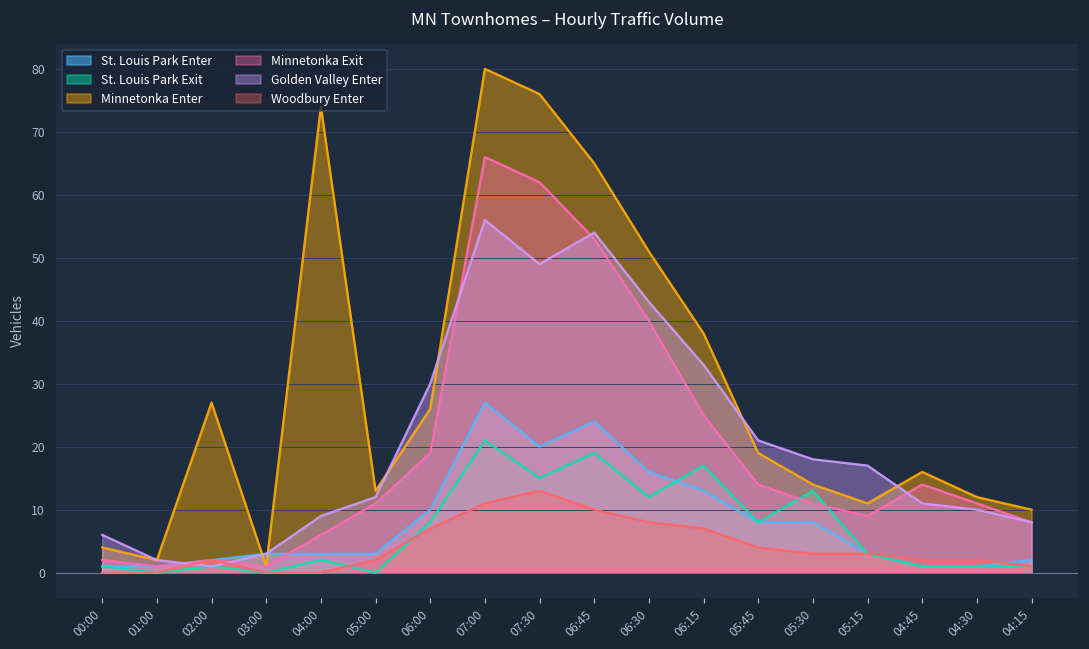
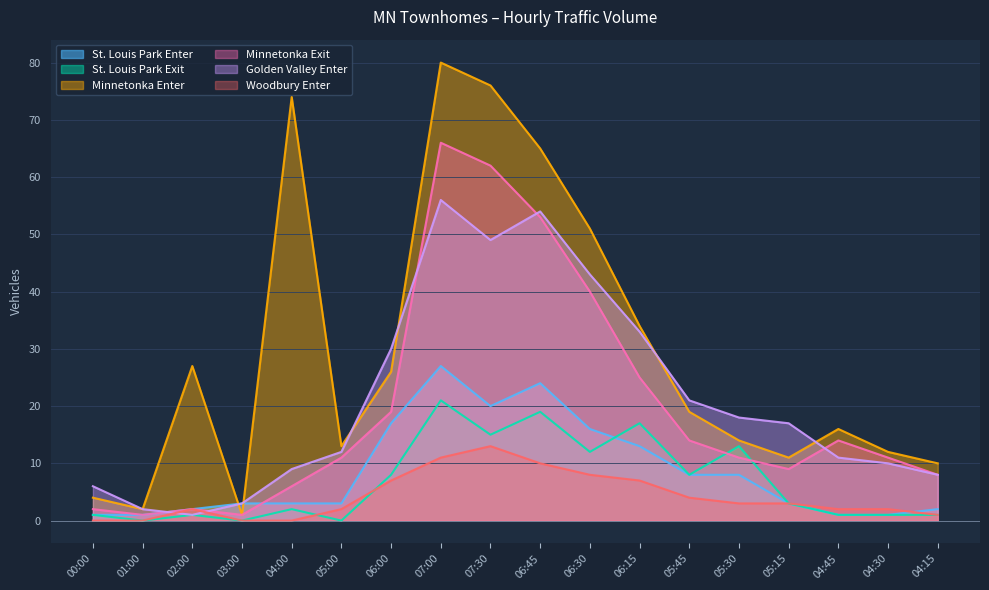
  {
    "St. Louis Park Enter": {
      "04:00": 3,
      "05:00": 3,
-     "06:00": 10,
+     "06:00": 17,
      "07:00": 27,
      "07:30": 20,
      "06:45": 24,
      "06:30": 16,
      "06:15": 13,
      "05:30": 8,
      "04:15": 2
    },
    "St. Louis Park Exit": {
      "04:00": 2,
      "05:00": 0,
      "06:00": 8,
      "07:00": 21,
      "07:30": 15,
      "06:45": 19,
      "06:30": 12,
      "06:15": 17,
      "05:30": 13
    },
    "Minnetonka Enter": {
      "00:00": 4,
      "02:00": 27,
      "04:00": 74,
      "05:00": 13,
      "06:00": 26,
      "07:00": 80,
      "07:30": 76,
      "06:45": 65,
      "06:30": 51,
-     "06:15": 38,
+     "06:15": 34,
      "05:45": 19,
      "05:30": 14,
      "05:15": 11,
      "04:45": 16,
      "04:30": 12,
      "04:15": 10
    },
    "Golden Valley Enter": {
      "00:00": 6,
      "04:00": 9,
      "05:00": 12,
      "06:00": 30,
      "07:00": 56,
      "07:30": 49,
      "06:45": 54,
      "06:30": 43,
      "06:15": 33,
      "05:45": 21,
      "05:30": 18,
      "05:15": 17,
      "04:45": 11,
      "04:30": 10
    }
  }
